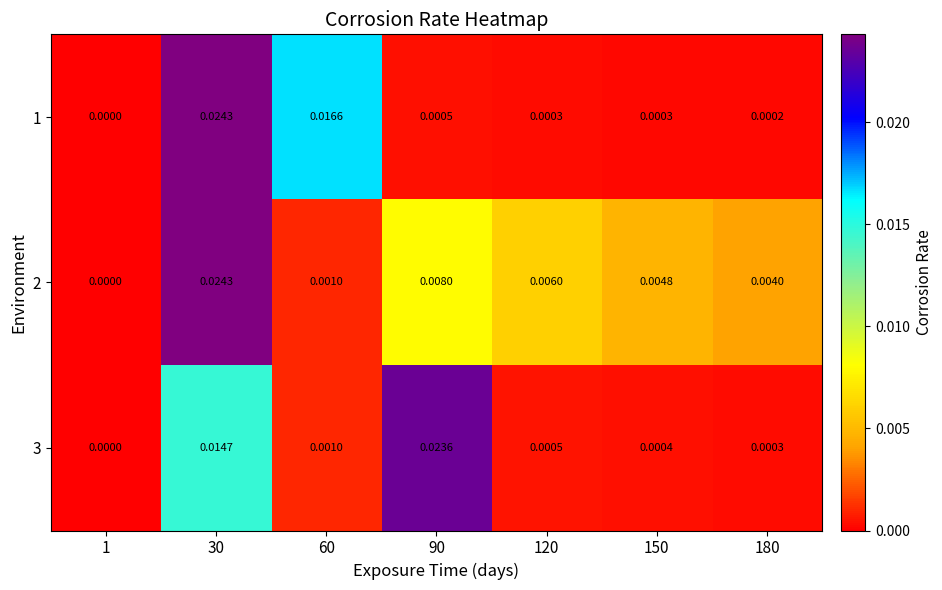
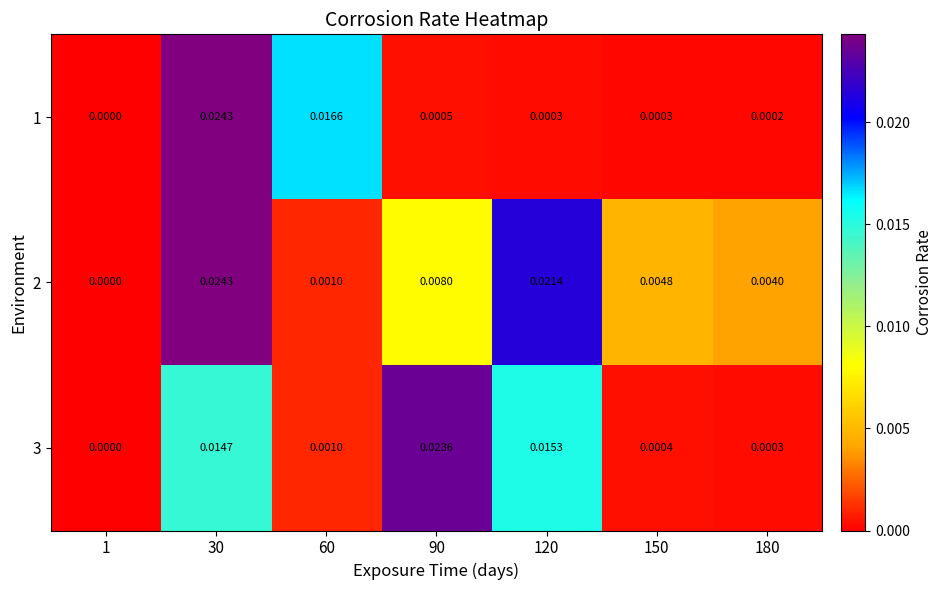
  {
    "1": {
      "1": 0.0000,
      "30": 0.0243,
      "60": 0.0166,
      "90": 0.0005,
      "120": 0.0003,
      "150": 0.0003,
      "180": 0.0002
    },
    "2": {
      "1": 0.0000,
      "30": 0.0243,
      "60": 0.0010,
      "90": 0.0080,
-     "120": 0.0060,
+     "120": 0.0214,
      "150": 0.0048,
      "180": 0.0040
    },
    "3": {
      "1": 0.0000,
      "30": 0.0147,
      "60": 0.0010,
      "90": 0.0236,
-     "120": 0.0005,
+     "120": 0.0153,
      "150": 0.0004,
      "180": 0.0003
    }
  }
